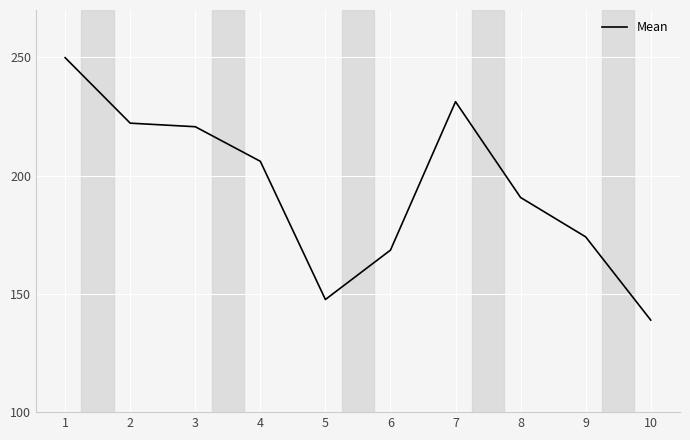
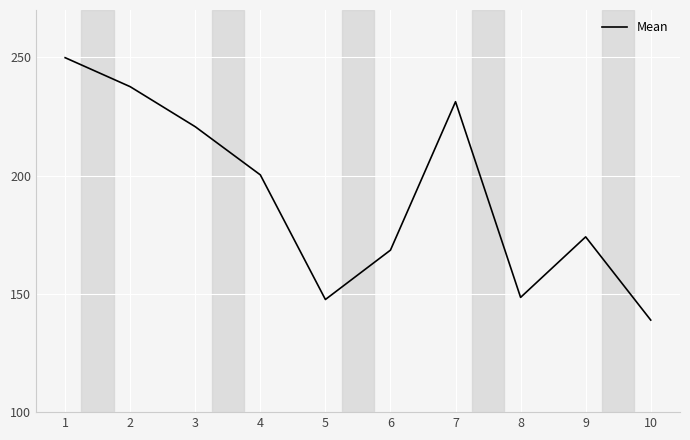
  {
    "1": 250,
-   "2": 222,
+   "2": 238,
    "3": 221,
-   "4": 206,
+   "4": 200,
    "5": 148,
    "6": 168,
    "7": 231,
-   "8": 191,
+   "8": 149,
    "9": 174,
    "10": 139
  }
